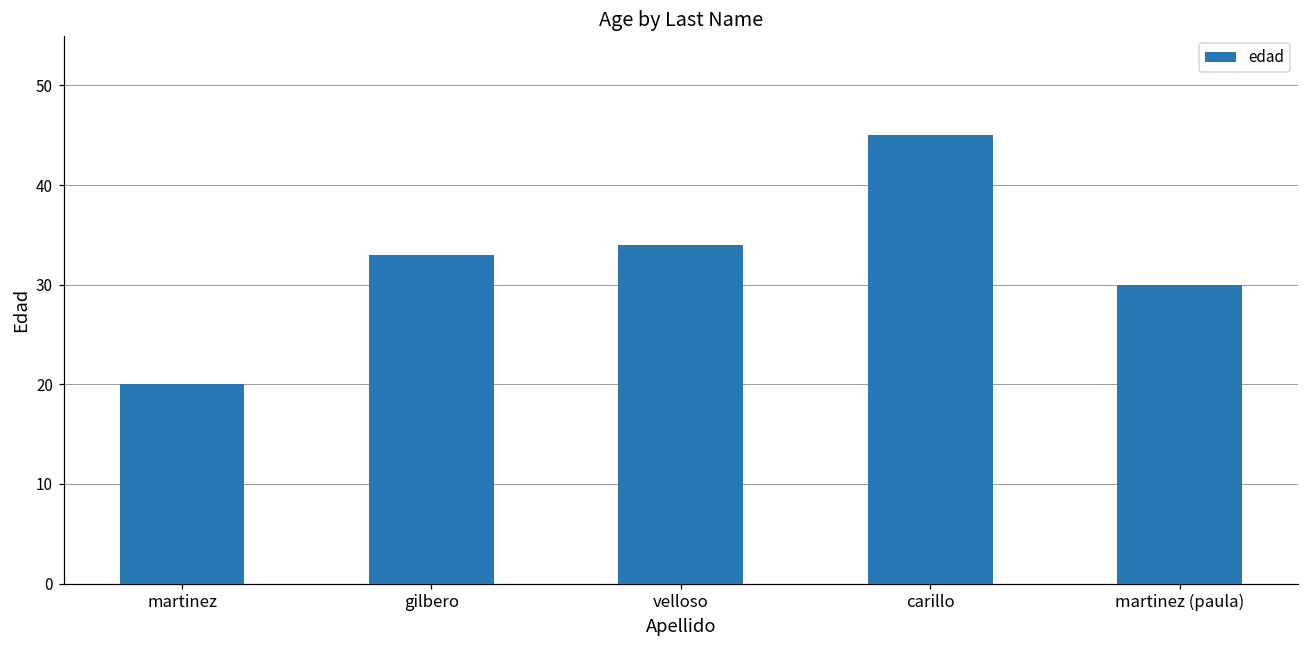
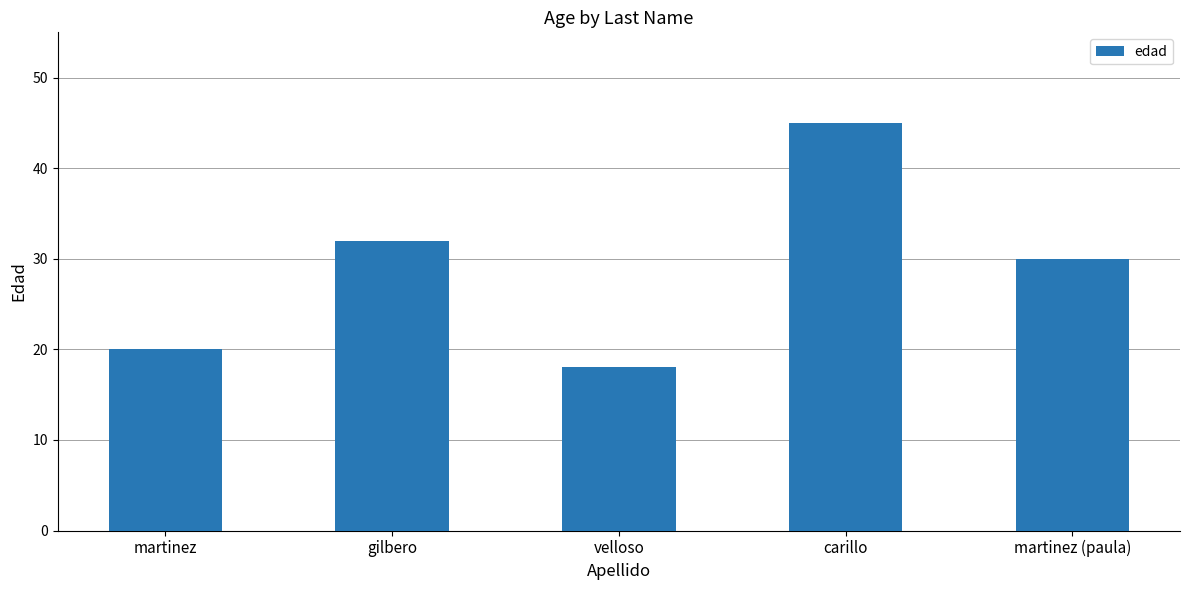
  {
    "martinez": 20,
-   "gilbero": 33,
-   "velloso": 34,
+   "gilbero": 32,
+   "velloso": 18,
    "carillo": 45,
    "martinez (paula)": 30
  }
